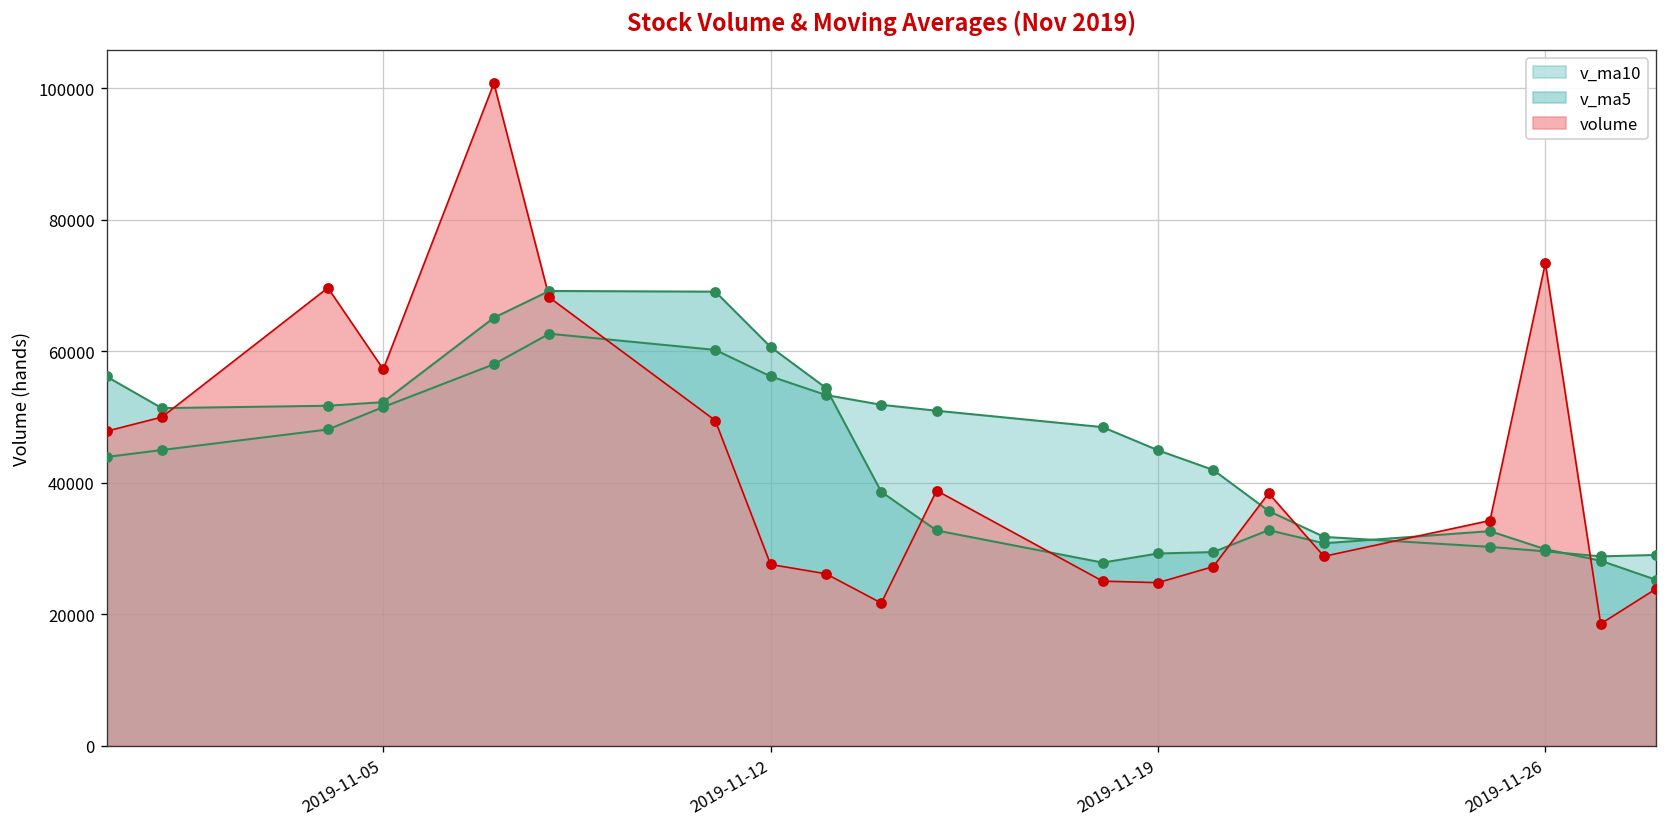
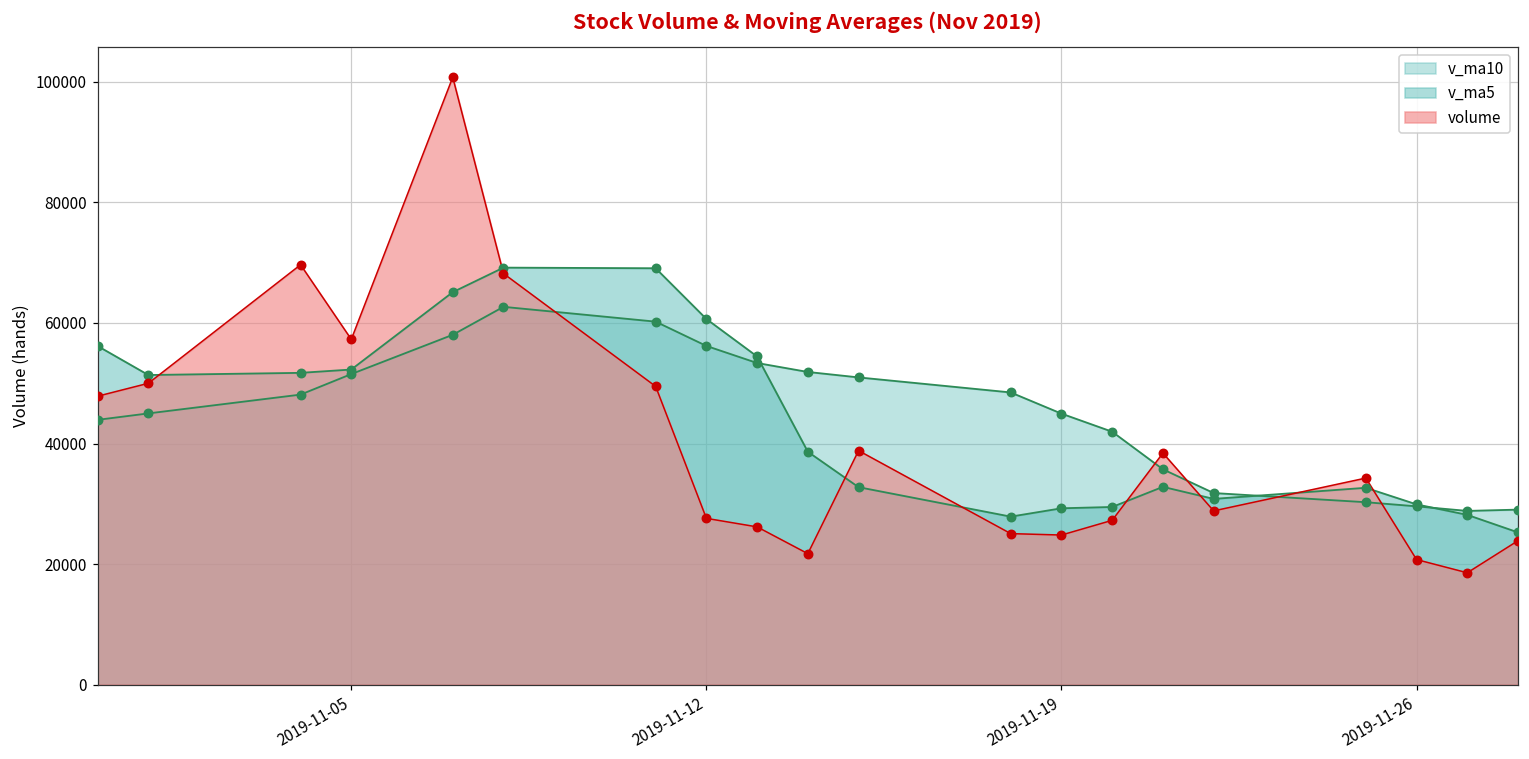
  {
    "volume": {
      "2019-11-05": 57000,
      "2019-11-12": 28000,
      "2019-11-19": 25000,
-     "2019-11-26": 73000
+     "2019-11-26": 21000
    }
  }
